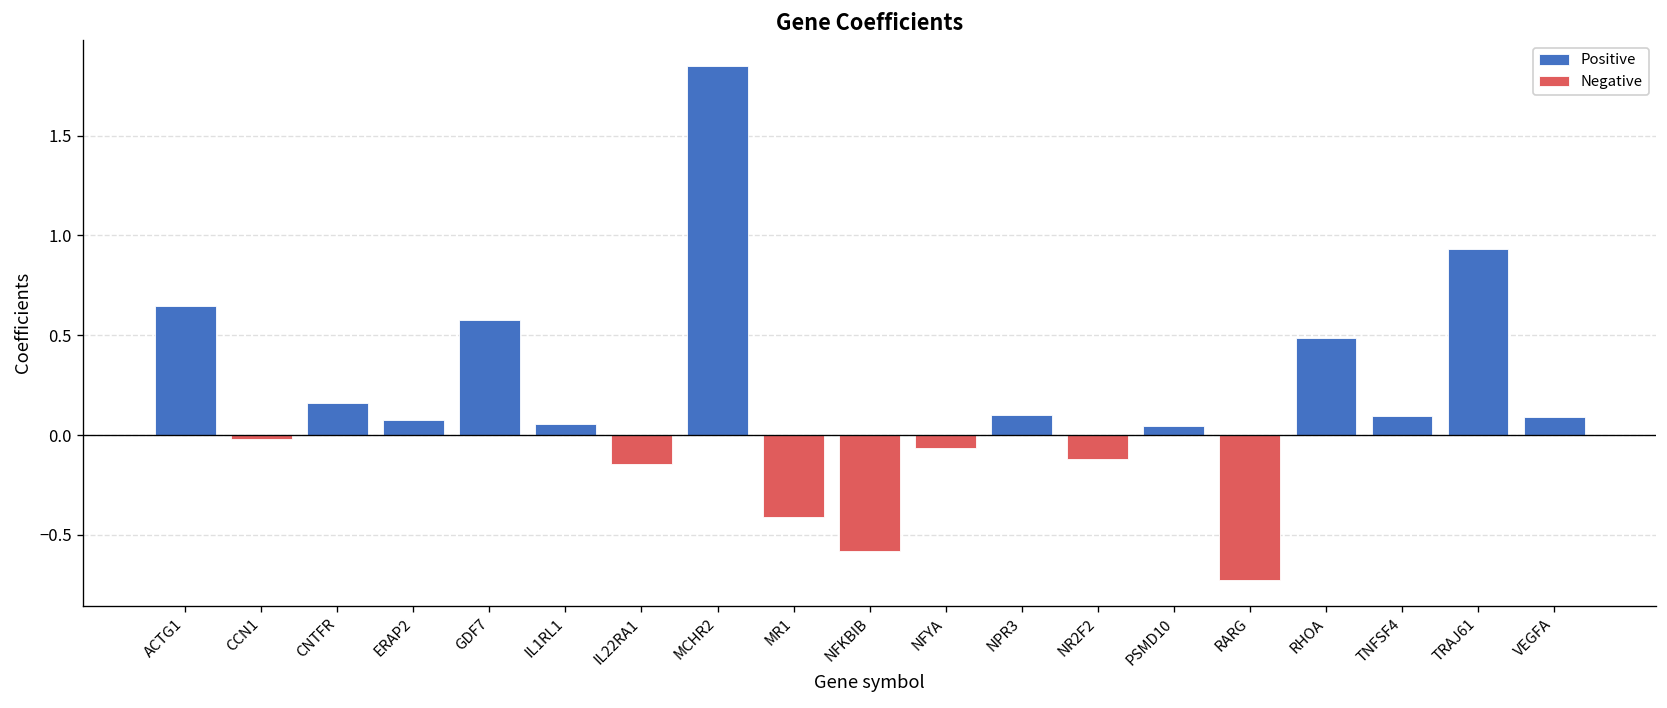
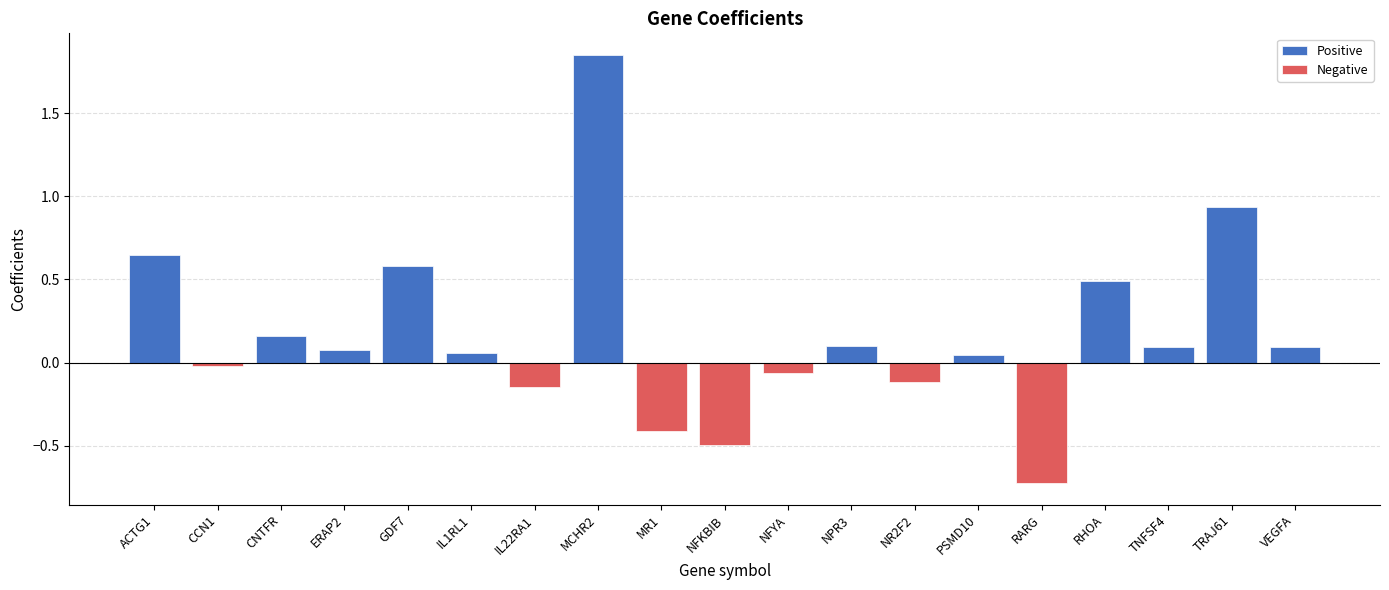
  {
    "ACTG1": 0.65,
    "CCN1": -0.02,
    "CNTFR": 0.16,
    "ERAP2": 0.07,
    "GDF7": 0.58,
    "IL1RL1": 0.06,
    "IL22RA1": -0.15,
    "MCHR2": 1.85,
    "MR1": -0.41,
-   "NFKBIB": -0.58,
+   "NFKBIB": -0.50,
    "NFYA": -0.06,
    "NPR3": 0.10,
    "NR2F2": -0.12,
    "PSMD10": 0.05,
    "RARG": -0.73,
    "RHOA": 0.49,
    "TNFSF4": 0.09,
    "TRAJ61": 0.93,
    "VEGFA": 0.09
  }
